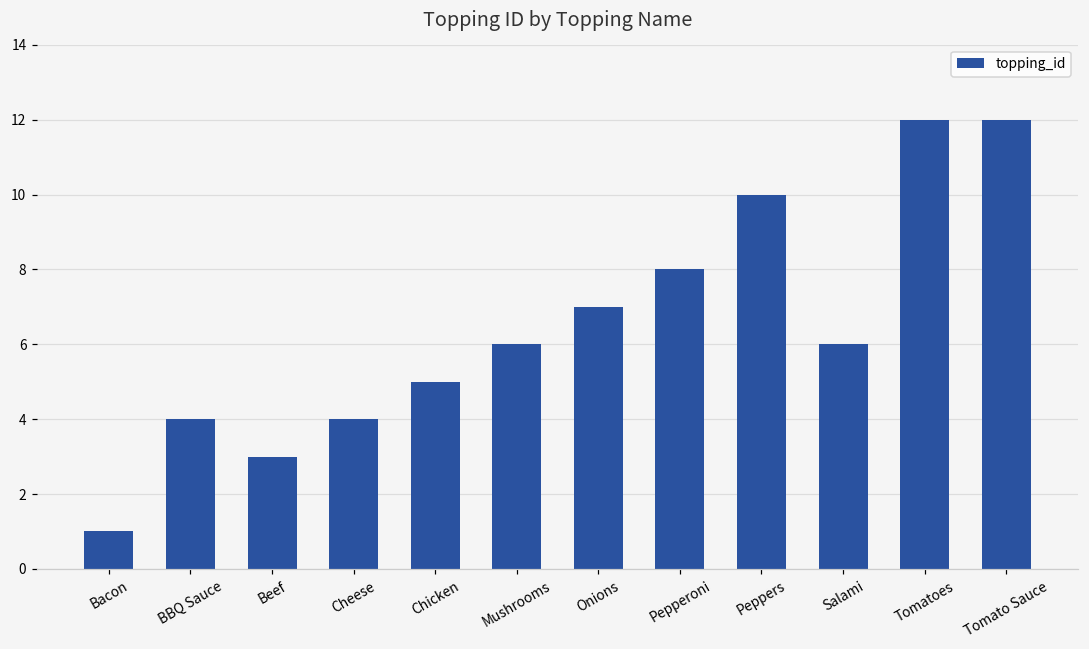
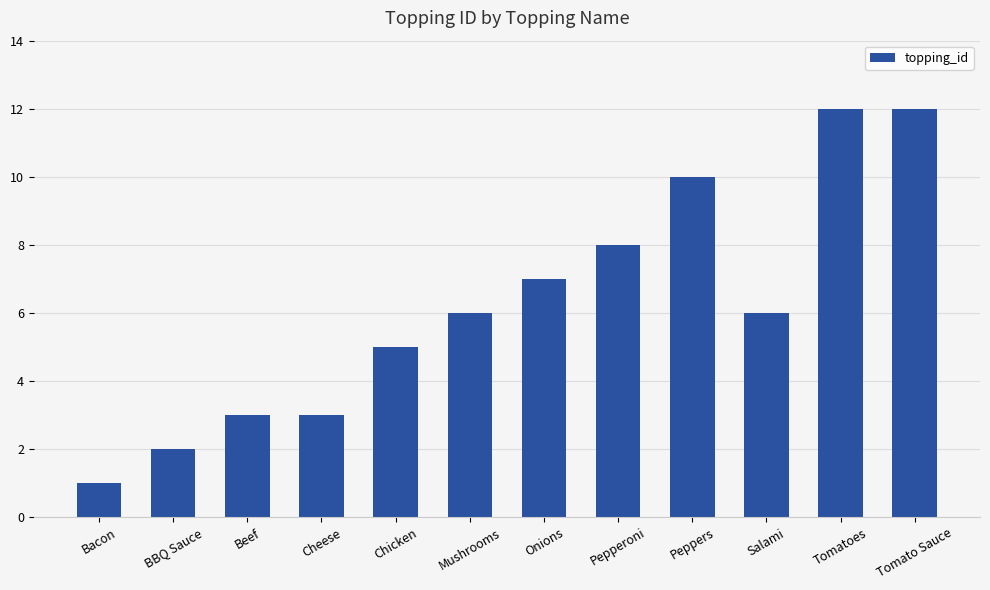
  {
    "Bacon": 1,
-   "BBQ Sauce": 4,
+   "BBQ Sauce": 2,
    "Beef": 3,
-   "Cheese": 4,
+   "Cheese": 3,
    "Chicken": 5,
    "Mushrooms": 6,
    "Onions": 7,
    "Pepperoni": 8,
    "Peppers": 10,
    "Salami": 6,
    "Tomatoes": 12,
    "Tomato Sauce": 12
  }
